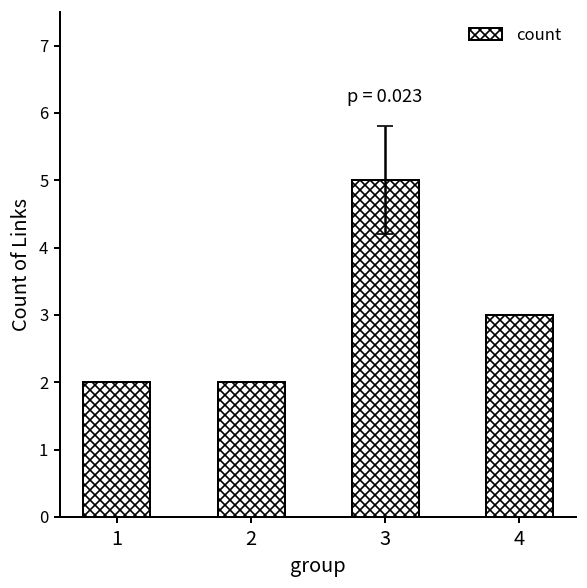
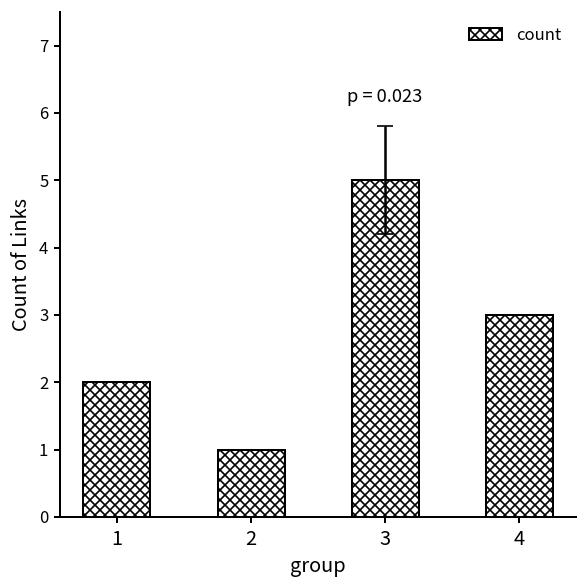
  {
    "count": {
      "1": 2,
-     "2": 2,
+     "2": 1,
      "3": 5,
      "4": 3
    }
  }
